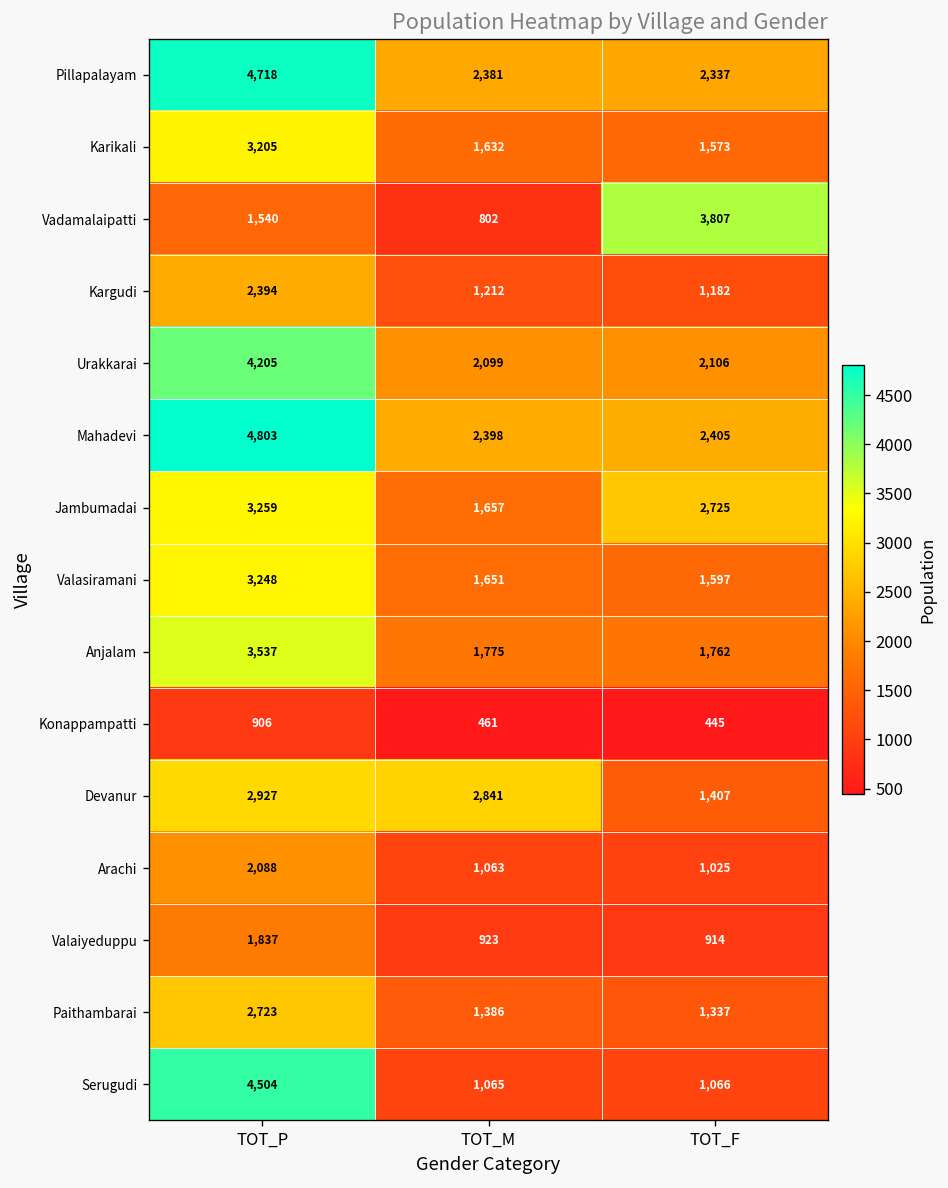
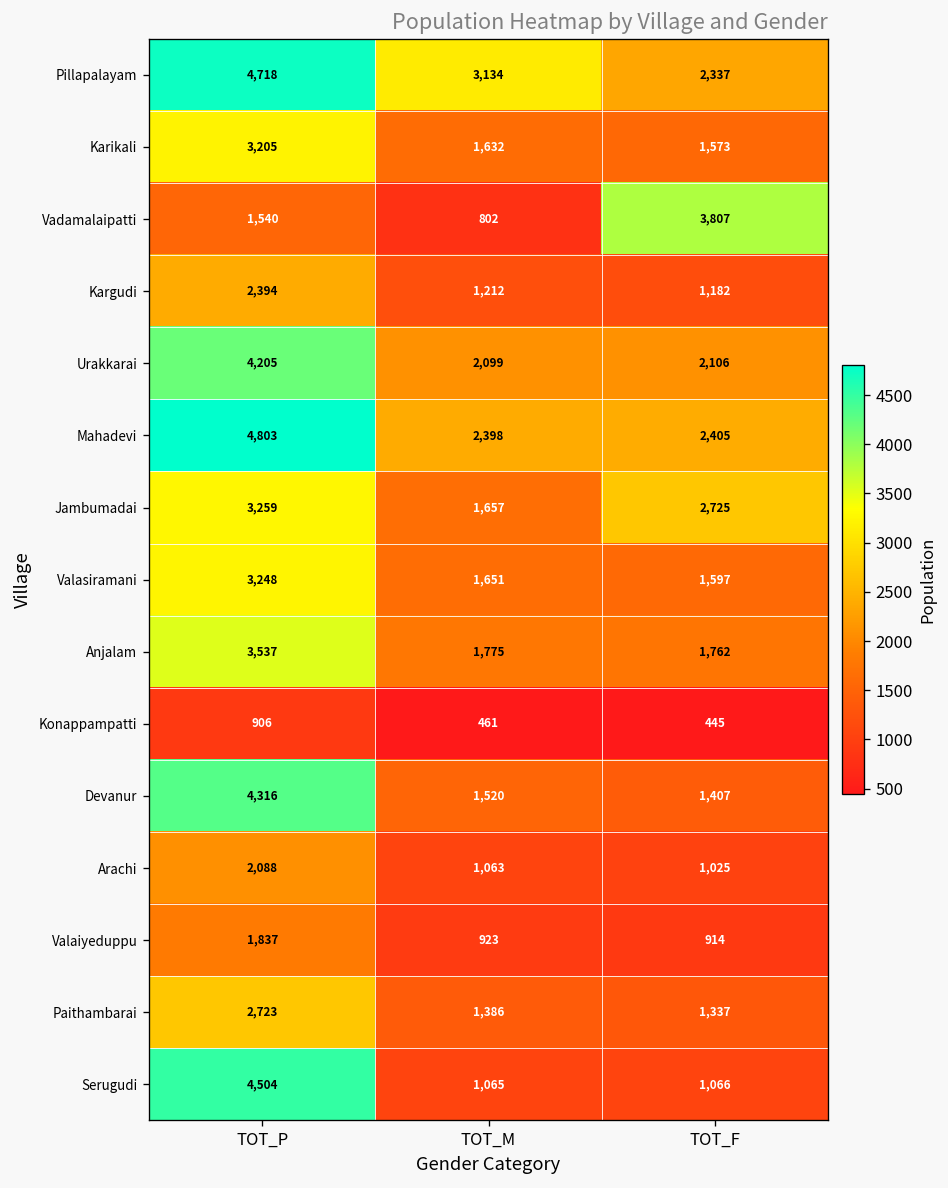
  {
    "Pillapalayam": {
      "TOT_P": "4,718",
-     "TOT_M": "2,381",
+     "TOT_M": "3,134",
      "TOT_F": "2,337"
    },
    "Karikali": {
      "TOT_P": "3,205",
      "TOT_M": "1,632",
      "TOT_F": "1,573"
    },
    "Vadamalaipatti": {
      "TOT_P": "1,540",
      "TOT_M": "802",
      "TOT_F": "3,807"
    },
    "Kargudi": {
      "TOT_P": "2,394",
      "TOT_M": "1,212",
      "TOT_F": "1,182"
    },
    "Urakkarai": {
      "TOT_P": "4,205",
      "TOT_M": "2,099",
      "TOT_F": "2,106"
    },
    "Mahadevi": {
      "TOT_P": "4,803",
      "TOT_M": "2,398",
      "TOT_F": "2,405"
    },
    "Jambumadai": {
      "TOT_P": "3,259",
      "TOT_M": "1,657",
      "TOT_F": "2,725"
    },
    "Valasiramani": {
      "TOT_P": "3,248",
      "TOT_M": "1,651",
      "TOT_F": "1,597"
    },
    "Anjalam": {
      "TOT_P": "3,537",
      "TOT_M": "1,775",
      "TOT_F": "1,762"
    },
    "Konappampatti": {
      "TOT_P": "906",
      "TOT_M": "461",
      "TOT_F": "445"
    },
    "Devanur": {
-     "TOT_P": "2,927",
-     "TOT_M": "2,841",
+     "TOT_P": "4,316",
+     "TOT_M": "1,520",
      "TOT_F": "1,407"
    },
    "Arachi": {
      "TOT_P": "2,088",
      "TOT_M": "1,063",
      "TOT_F": "1,025"
    },
    "Valaiyeduppu": {
      "TOT_P": "1,837",
      "TOT_M": "923",
      "TOT_F": "914"
    },
    "Paithambarai": {
      "TOT_P": "2,723",
      "TOT_M": "1,386",
      "TOT_F": "1,337"
    },
    "Serugudi": {
      "TOT_P": "4,504",
      "TOT_M": "1,065",
      "TOT_F": "1,066"
    }
  }
